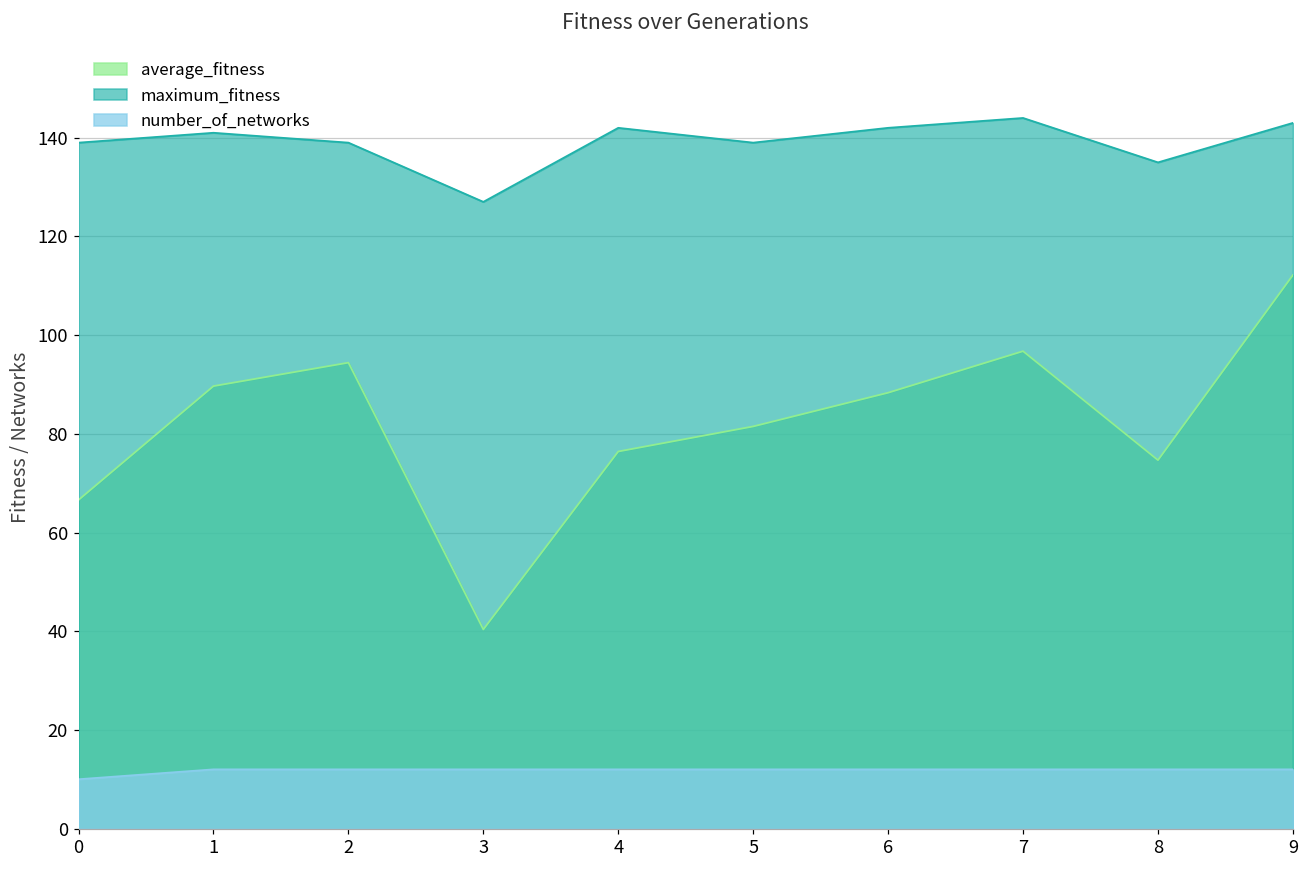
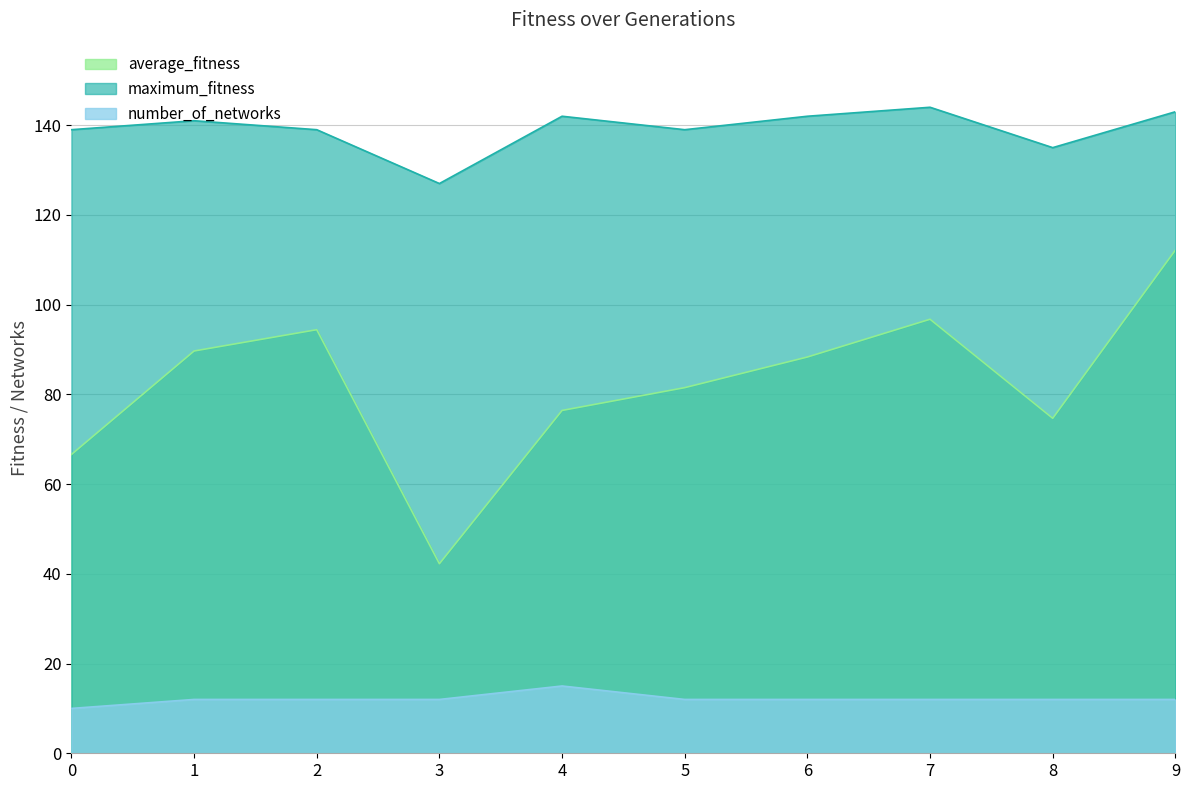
  {
    "average_fitness": {
      "0": 67,
      "1": 90,
      "2": 94,
-     "3": 40,
+     "3": 42,
      "4": 76,
      "5": 82,
      "6": 88,
      "7": 97,
      "8": 75,
      "9": 112
    },
    "maximum_fitness": {
      "0": 139,
      "1": 141,
      "2": 139,
      "3": 127,
      "4": 142,
      "5": 139,
      "6": 142,
      "7": 144,
      "8": 135,
      "9": 143
    },
    "number_of_networks": {
      "0": 10,
      "1": 12,
      "2": 12,
      "3": 12,
-     "4": 12,
+     "4": 15,
      "5": 12,
      "6": 12,
      "7": 12,
      "8": 12,
      "9": 12
    }
  }
